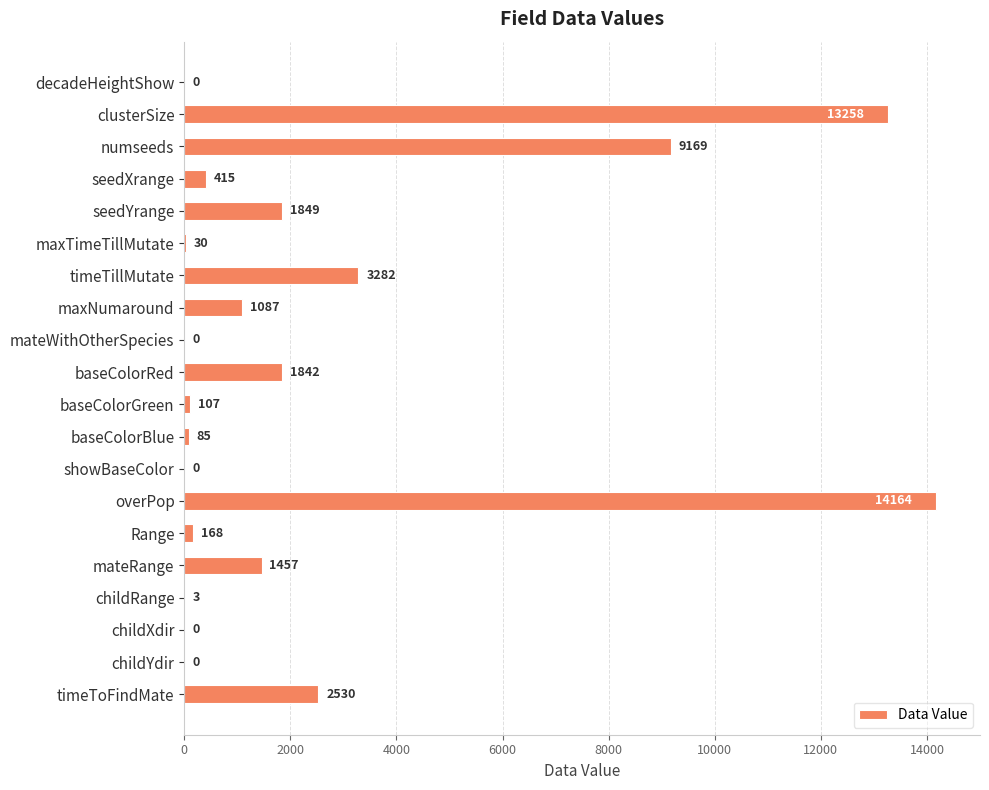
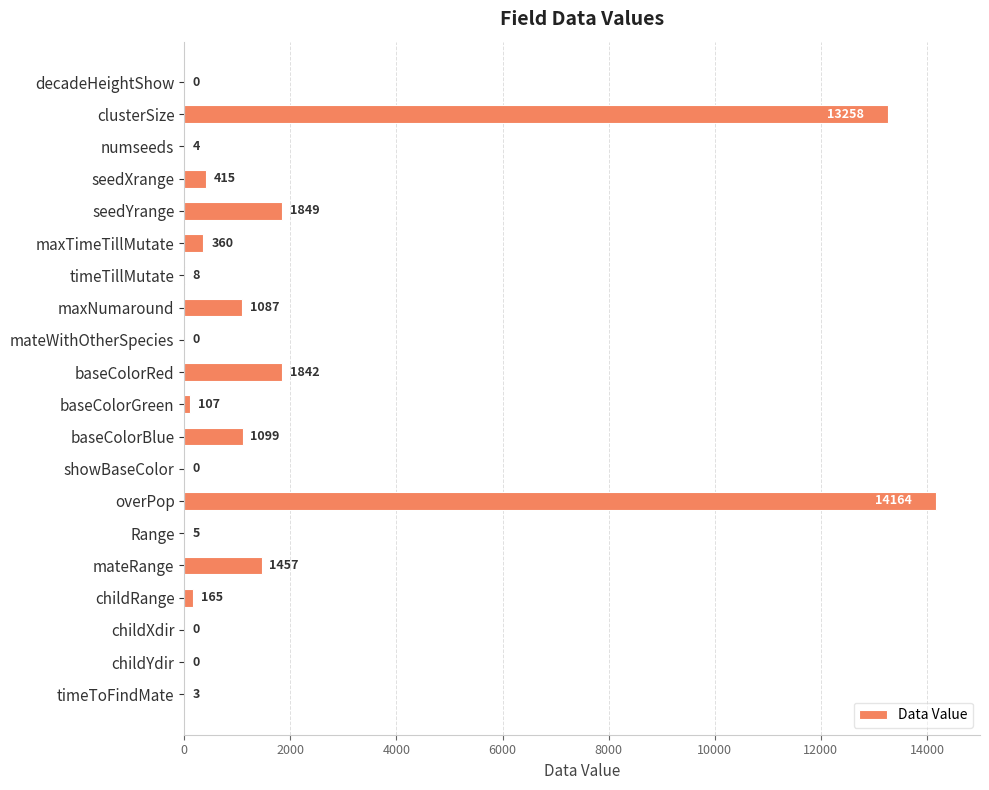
  {
    "decadeHeightShow": 0,
    "clusterSize": 13258,
-   "numseeds": 9169,
+   "numseeds": 4,
    "seedXrange": 415,
    "seedYrange": 1849,
-   "maxTimeTillMutate": 30,
-   "timeTillMutate": 3282,
+   "maxTimeTillMutate": 360,
+   "timeTillMutate": 8,
    "maxNumaround": 1087,
    "mateWithOtherSpecies": 0,
    "baseColorRed": 1842,
    "baseColorGreen": 107,
-   "baseColorBlue": 85,
+   "baseColorBlue": 1099,
    "showBaseColor": 0,
    "overPop": 14164,
-   "Range": 168,
+   "Range": 5,
    "mateRange": 1457,
-   "childRange": 3,
+   "childRange": 165,
    "childXdir": 0,
    "childYdir": 0,
-   "timeToFindMate": 2530
+   "timeToFindMate": 3
  }
